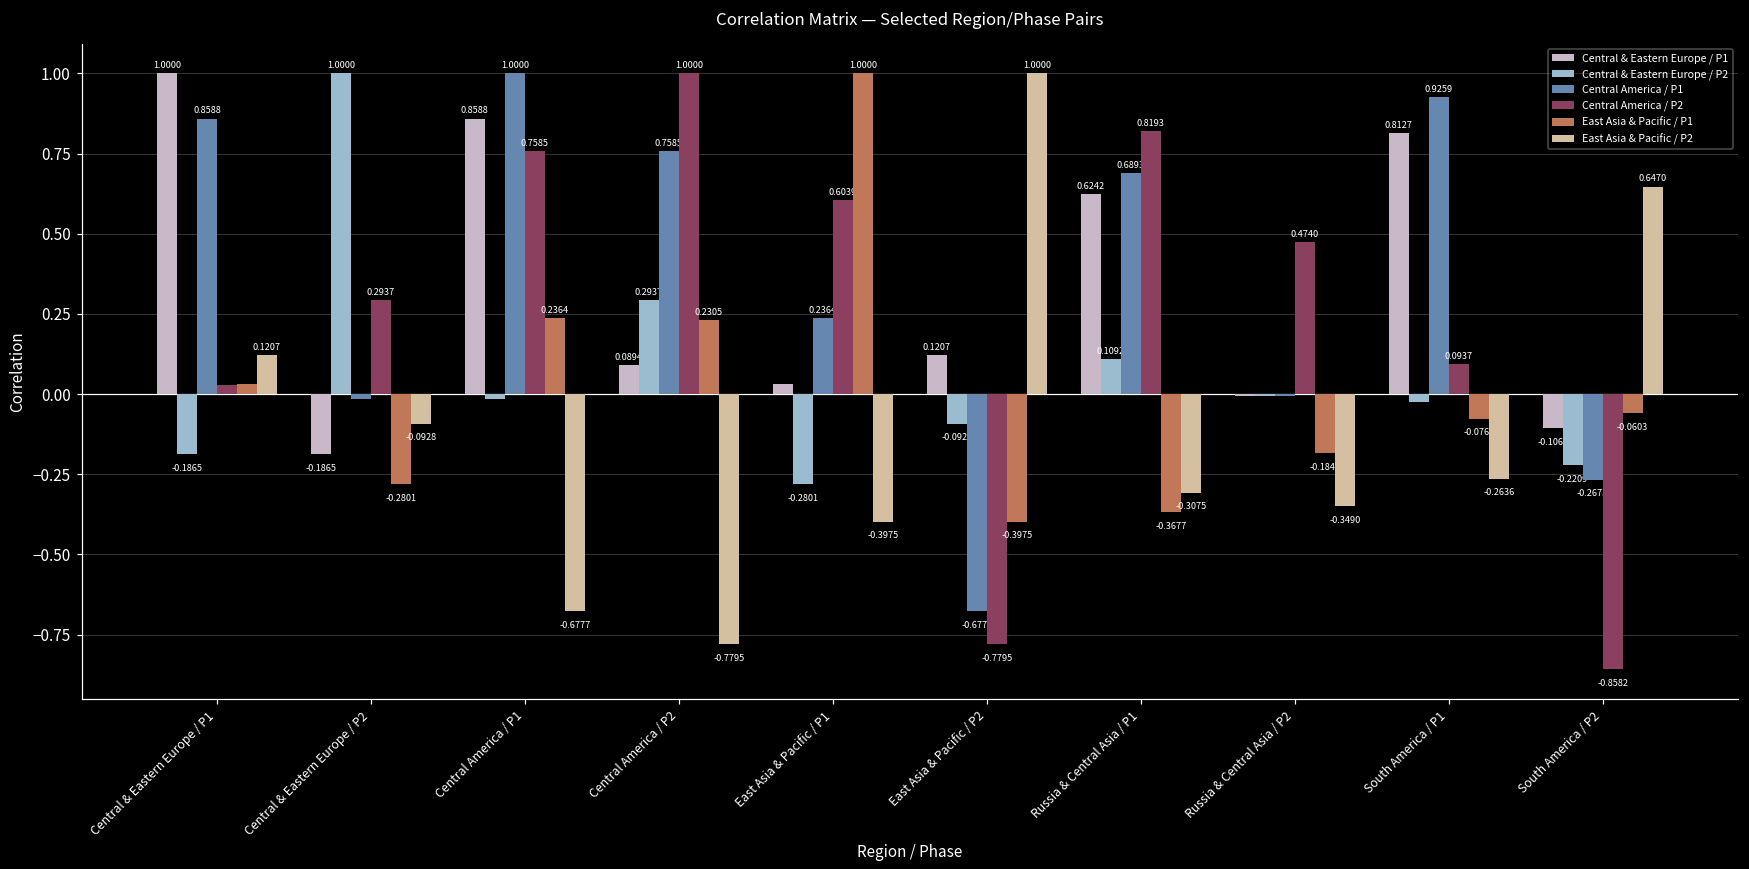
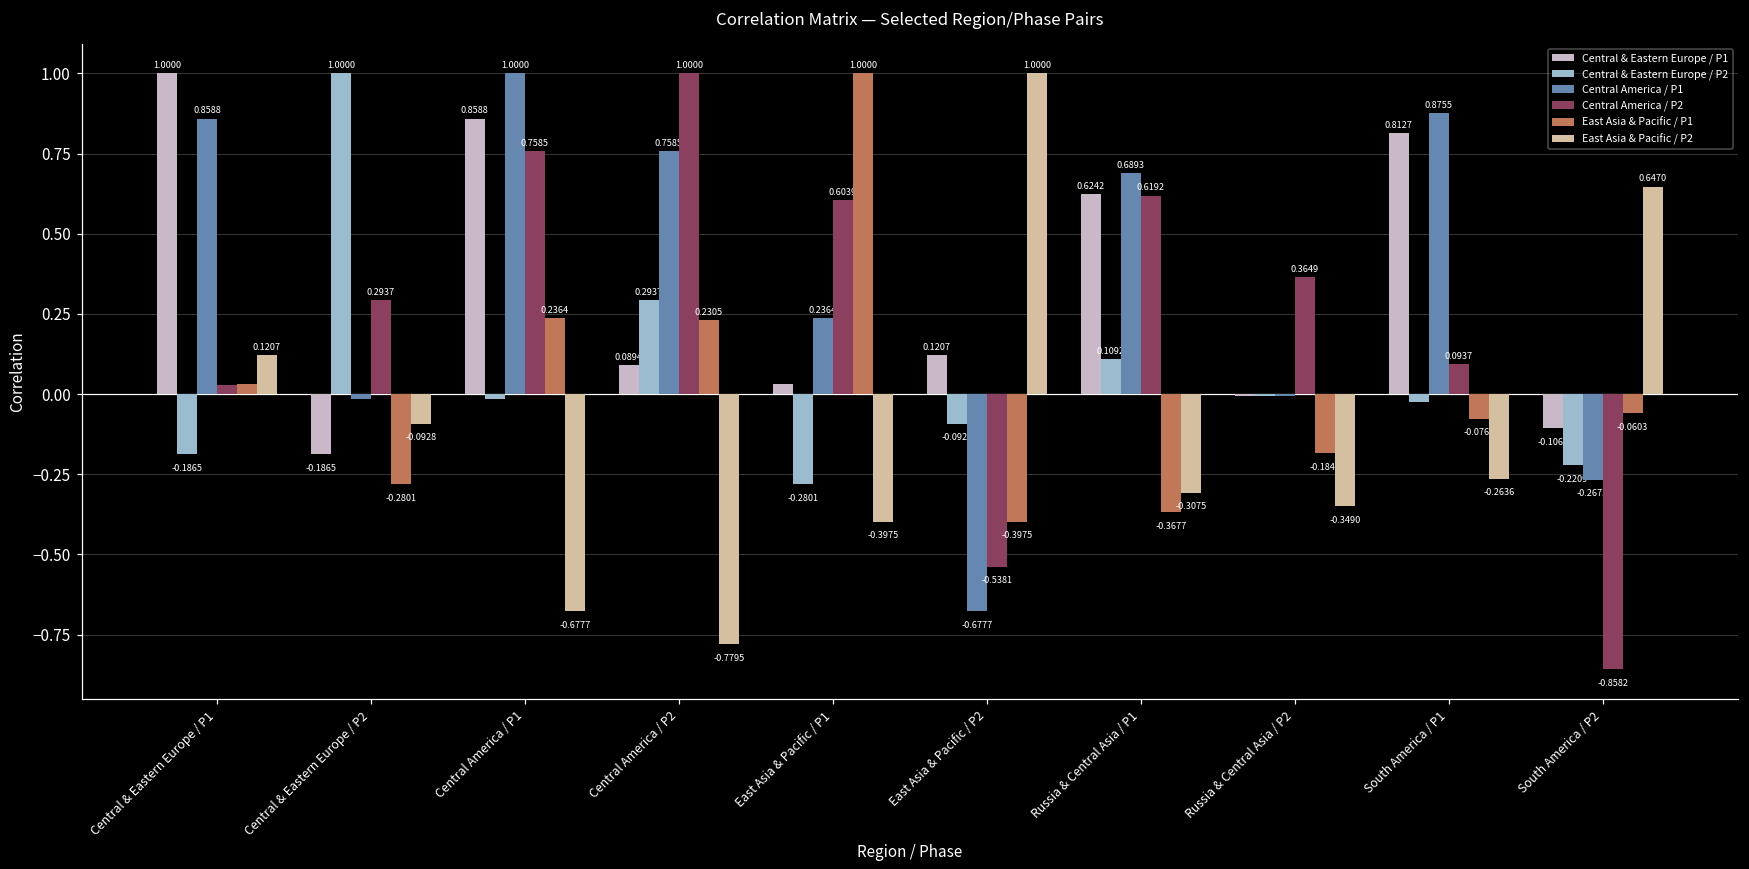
  {
    "Central America / P1": {
      "Central & Eastern Europe / P1": 0.8588,
      "Central America / P1": 1.0000,
      "Central America / P2": 0.7585,
      "East Asia & Pacific / P1": 0.2364,
      "East Asia & Pacific / P2": -0.6777,
      "Russia & Central Asia / P1": 0.6893,
-     "South America / P1": 0.9259,
+     "South America / P1": 0.8755,
      "South America / P2": -0.2673
    },
    "Central America / P2": {
      "Central & Eastern Europe / P2": 0.2937,
      "Central America / P1": 0.7585,
      "Central America / P2": 1.0000,
      "East Asia & Pacific / P1": 0.6039,
-     "East Asia & Pacific / P2": -0.7795,
-     "Russia & Central Asia / P1": 0.8193,
-     "Russia & Central Asia / P2": 0.4740,
+     "East Asia & Pacific / P2": -0.5381,
+     "Russia & Central Asia / P1": 0.6192,
+     "Russia & Central Asia / P2": 0.3649,
      "South America / P1": 0.0937,
      "South America / P2": -0.8582
    },
    "East Asia & Pacific / P1": {
      "Central & Eastern Europe / P2": -0.2801,
      "Central America / P1": 0.2364,
      "Central America / P2": 0.2305,
      "East Asia & Pacific / P1": 1.0000,
      "East Asia & Pacific / P2": -0.3975,
      "Russia & Central Asia / P1": -0.3677,
      "Russia & Central Asia / P2": -0.1845,
      "South America / P1": -0.0765,
      "South America / P2": -0.0603
    }
  }
